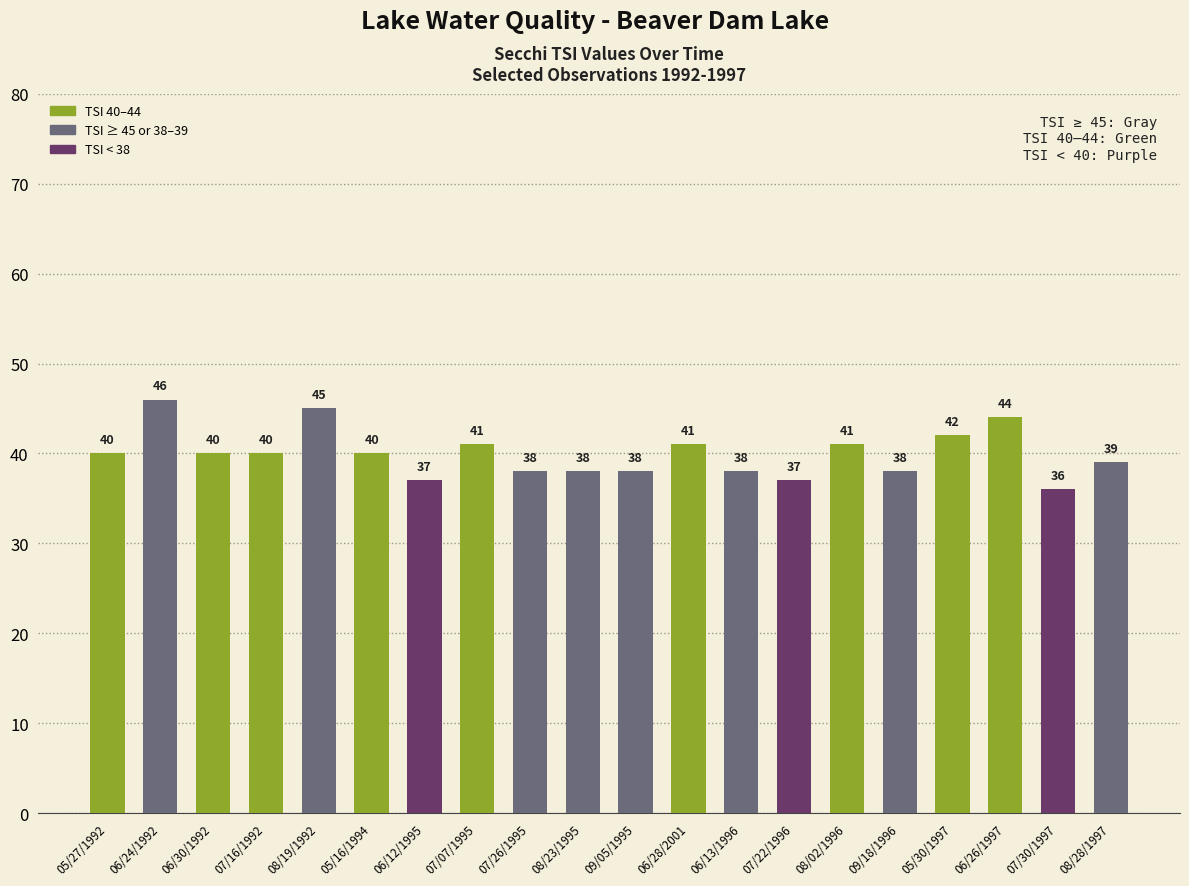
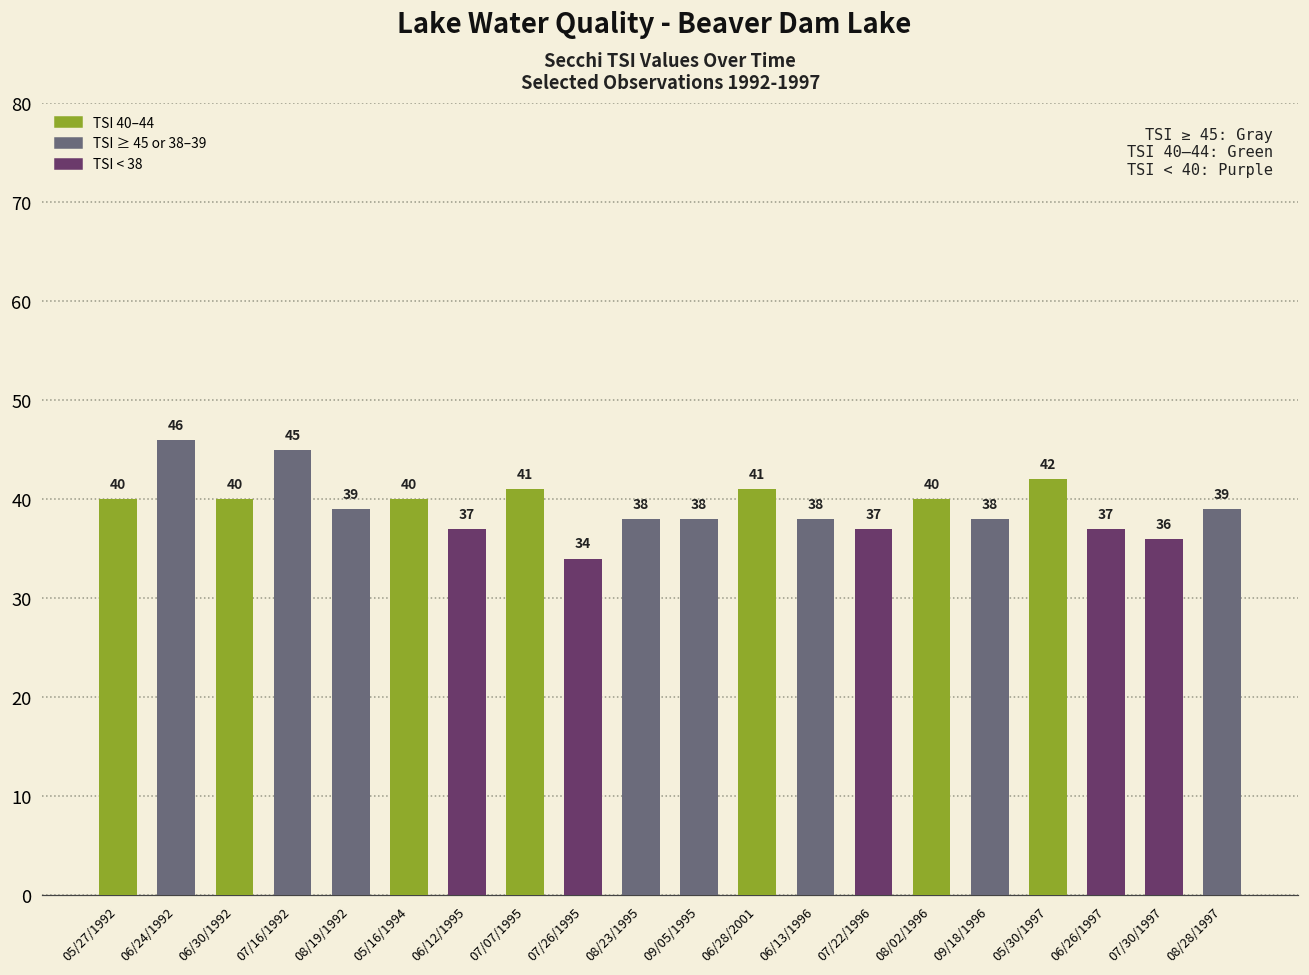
  {
    "05/27/1992": 40,
    "06/24/1992": 46,
    "06/30/1992": 40,
-   "07/16/1992": 40,
-   "08/19/1992": 45,
+   "07/16/1992": 45,
+   "08/19/1992": 39,
    "05/16/1994": 40,
    "06/12/1995": 37,
    "07/07/1995": 41,
-   "07/26/1995": 38,
+   "07/26/1995": 34,
    "08/23/1995": 38,
    "09/05/1995": 38,
    "06/28/2001": 41,
    "06/13/1996": 38,
    "07/22/1996": 37,
-   "08/02/1996": 41,
+   "08/02/1996": 40,
    "09/18/1996": 38,
    "05/30/1997": 42,
-   "06/26/1997": 44,
+   "06/26/1997": 37,
    "07/30/1997": 36,
    "08/28/1997": 39
  }
